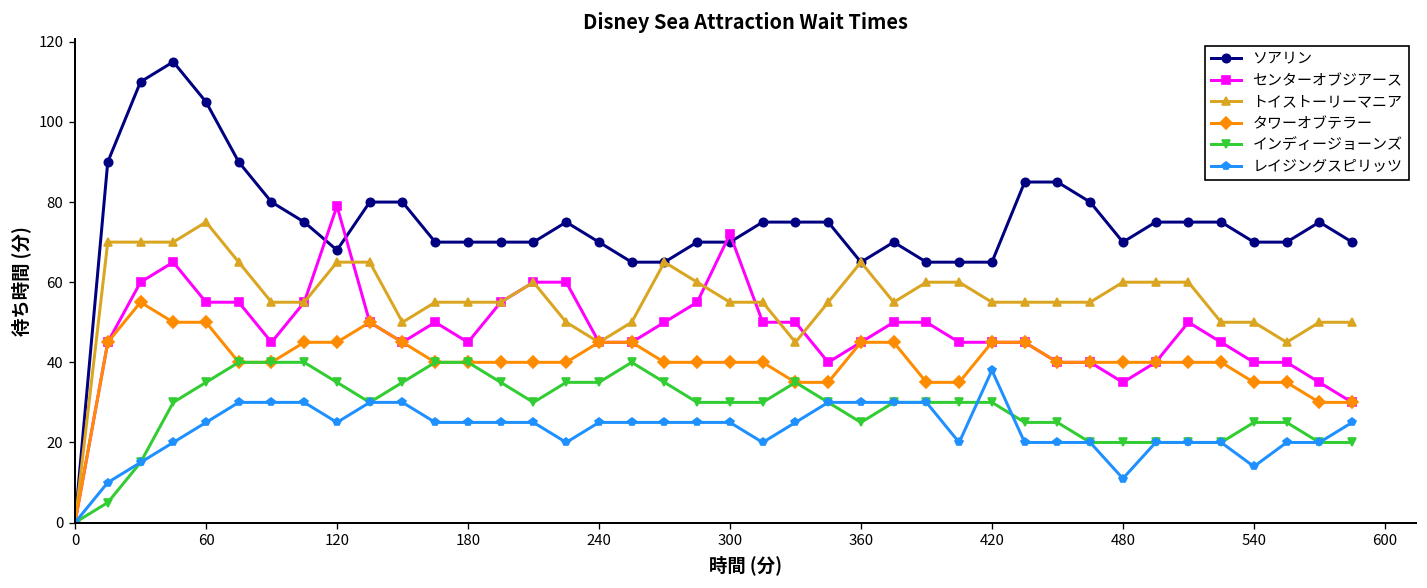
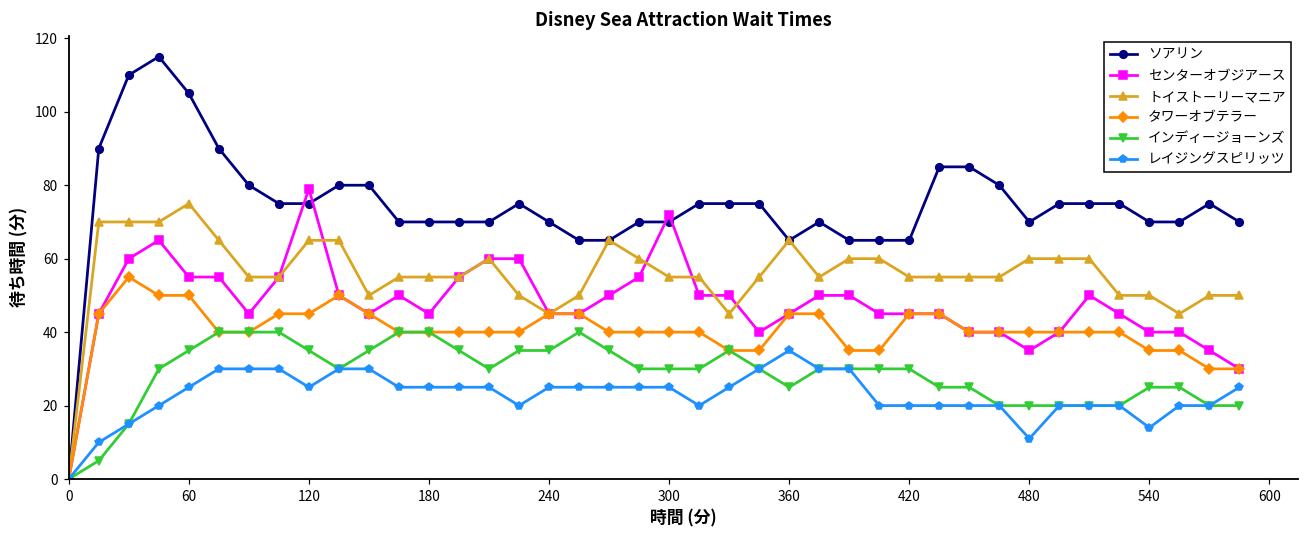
  {
    "ソアリン": {
      "60": 105,
-     "120": 68,
+     "120": 75,
      "180": 70,
      "240": 70,
      "300": 70,
      "420": 65,
      "480": 70,
      "540": 70
    },
    "センターオブジアース": {
      "60": 55,
      "120": 79,
      "180": 45,
      "300": 72,
      "480": 35,
      "540": 40
    },
    "インディージョーンズ": {
      "60": 35,
      "120": 35,
      "240": 35,
      "300": 30,
      "360": 25,
      "420": 30,
      "480": 20,
      "540": 25
    },
    "レイジングスピリッツ": {
      "60": 25,
      "120": 25,
      "180": 25,
      "240": 25,
      "300": 25,
-     "360": 30,
-     "420": 38,
+     "360": 35,
+     "420": 20,
      "480": 11,
      "540": 14
    }
  }
